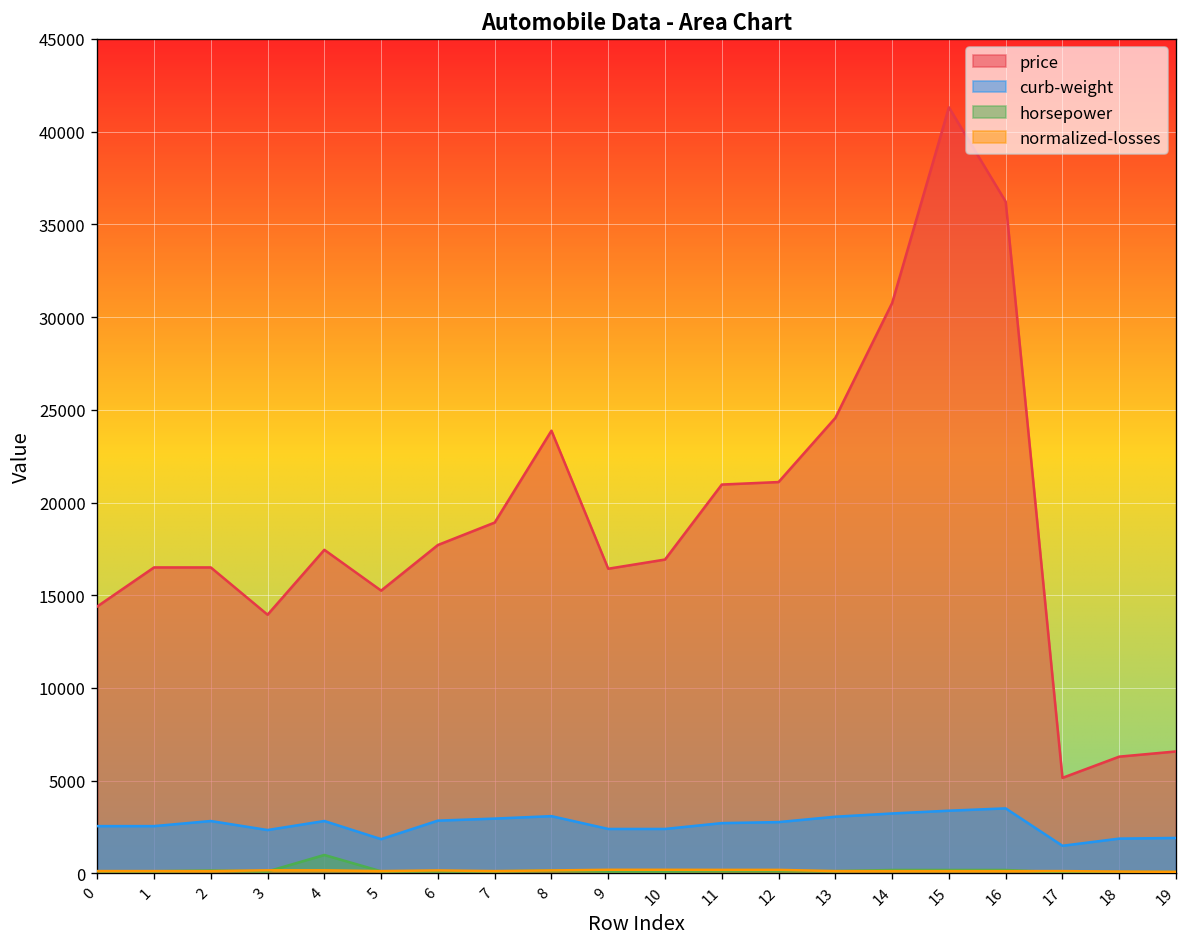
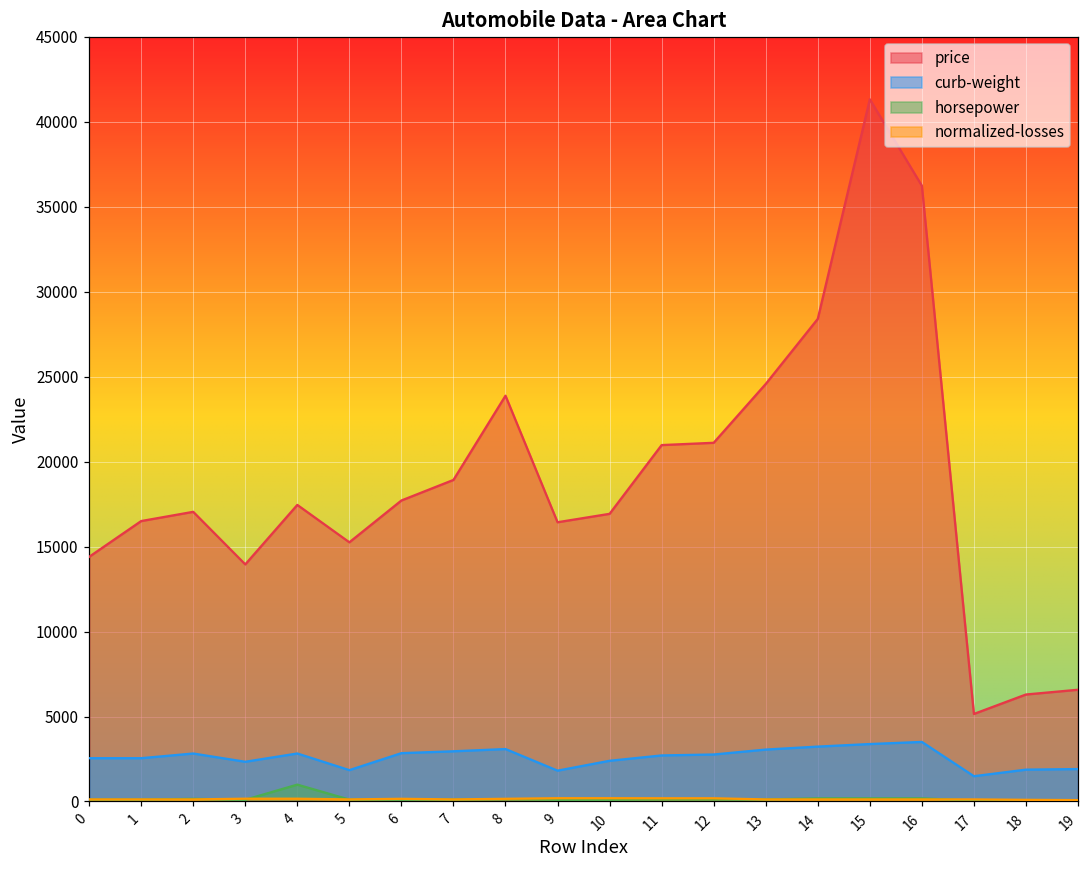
  {
    "price": {
      "0": 14400,
      "1": 16500,
-     "2": 16500,
+     "2": 17000,
      "3": 14000,
      "4": 17500,
      "5": 15300,
      "6": 17700,
      "7": 18900,
      "8": 23900,
      "9": 16400,
      "10": 16900,
      "11": 21000,
      "12": 21100,
      "13": 24600,
-     "14": 30800,
+     "14": 28400,
      "15": 41300,
      "16": 36200,
      "17": 5200,
      "18": 6300,
      "19": 6600
    },
    "curb-weight": {
      "0": 2500,
      "1": 2500,
      "2": 2800,
      "3": 2300,
      "4": 2800,
      "5": 1800,
      "6": 2800,
      "7": 3000,
      "8": 3100,
-     "9": 2400,
+     "9": 1800,
      "10": 2400,
      "11": 2700,
      "12": 2800,
      "13": 3100,
      "14": 3200,
      "15": 3400,
      "16": 3500,
      "17": 1500,
      "18": 1900,
      "19": 1900
    },
    "horsepower": {
      "4": 1000
    },
    "normalized-losses": {
      "4": 200
    }
  }
